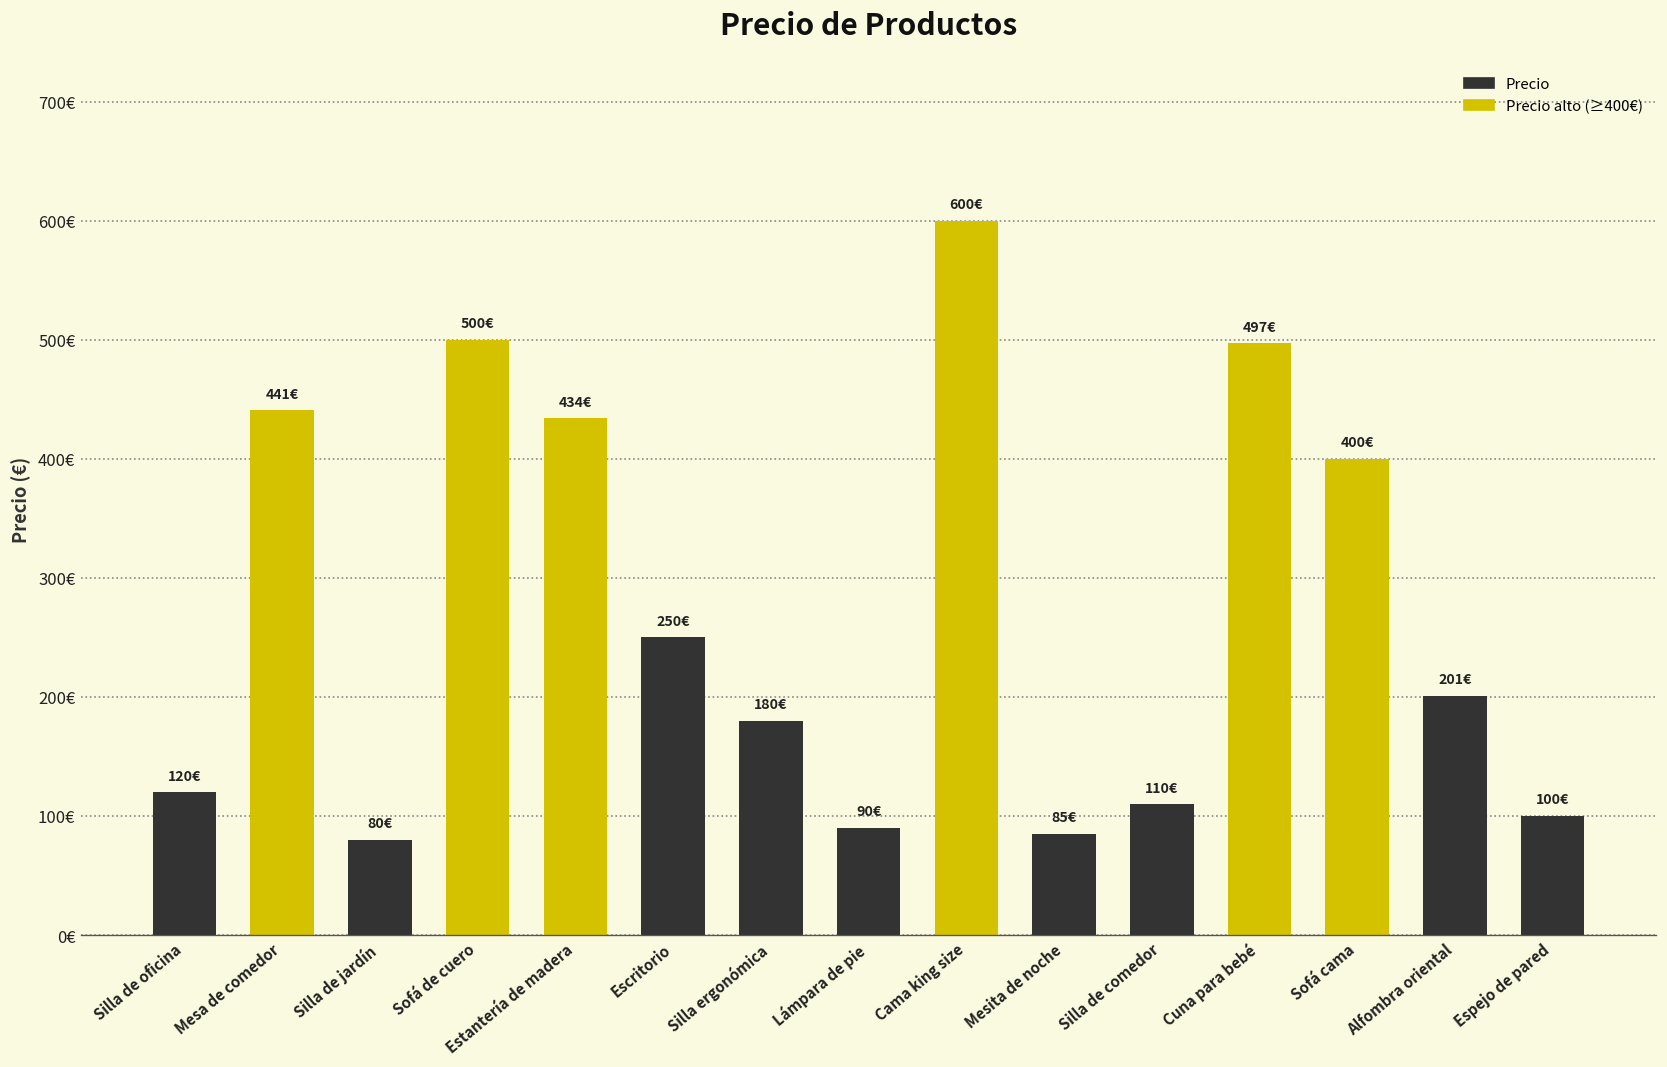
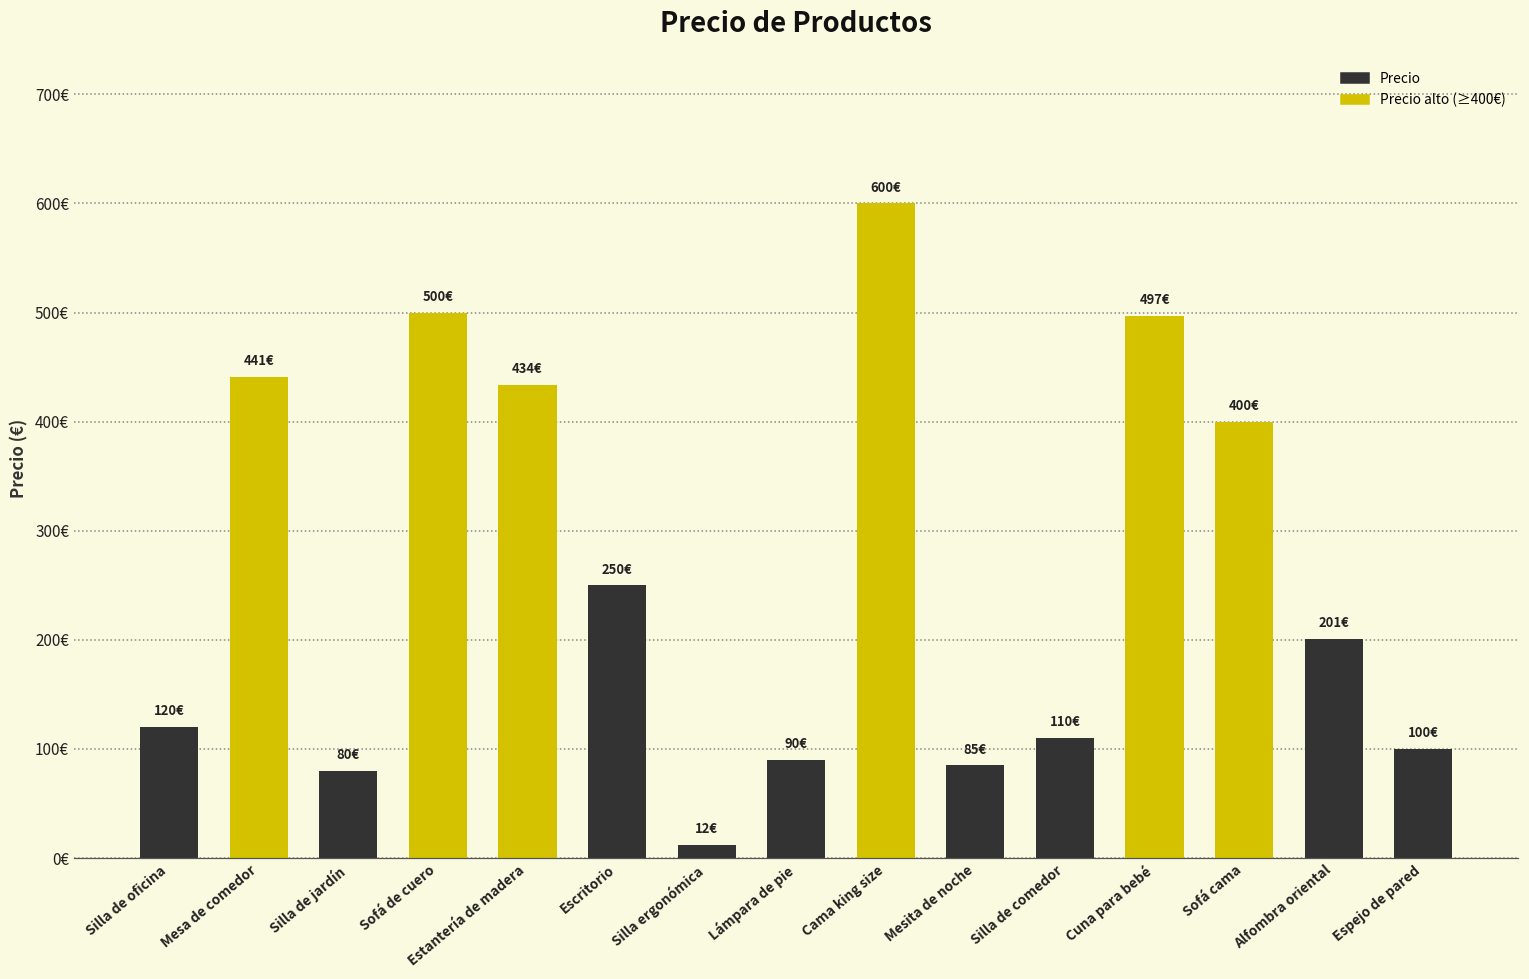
  {
    "Silla de oficina": "120€",
    "Mesa de comedor": "441€",
    "Silla de jardín": "80€",
    "Sofá de cuero": "500€",
    "Estantería de madera": "434€",
    "Escritorio": "250€",
-   "Silla ergonómica": "180€",
+   "Silla ergonómica": "12€",
    "Lámpara de pie": "90€",
    "Cama king size": "600€",
    "Mesita de noche": "85€",
    "Silla de comedor": "110€",
    "Cuna para bebé": "497€",
    "Sofá cama": "400€",
    "Alfombra oriental": "201€",
    "Espejo de pared": "100€"
  }
